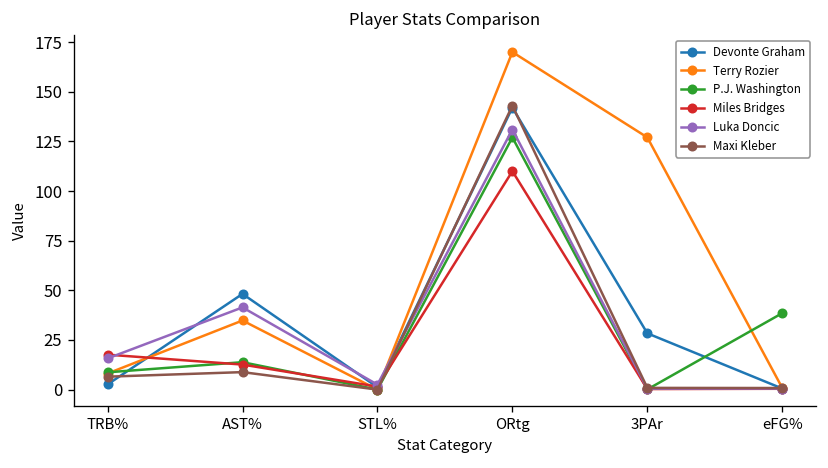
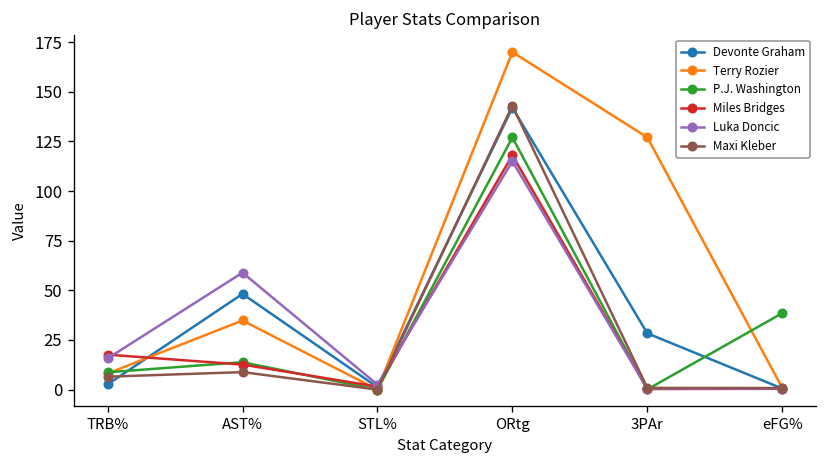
  {
    "Devonte Graham": {
      "TRB%": 3,
      "AST%": 48,
      "3PAr": 28
    },
    "Terry Rozier": {
      "AST%": 35,
      "ORtg": 170,
      "3PAr": 127
    },
    "P.J. Washington": {
      "ORtg": 127,
      "eFG%": 39
    },
    "Miles Bridges": {
      "TRB%": 18,
-     "ORtg": 110
+     "ORtg": 118
    },
    "Luka Doncic": {
      "TRB%": 16,
-     "AST%": 41,
-     "ORtg": 131
+     "AST%": 59,
+     "ORtg": 115
    },
    "Maxi Kleber": {
      "TRB%": 7,
      "AST%": 9
    }
  }
